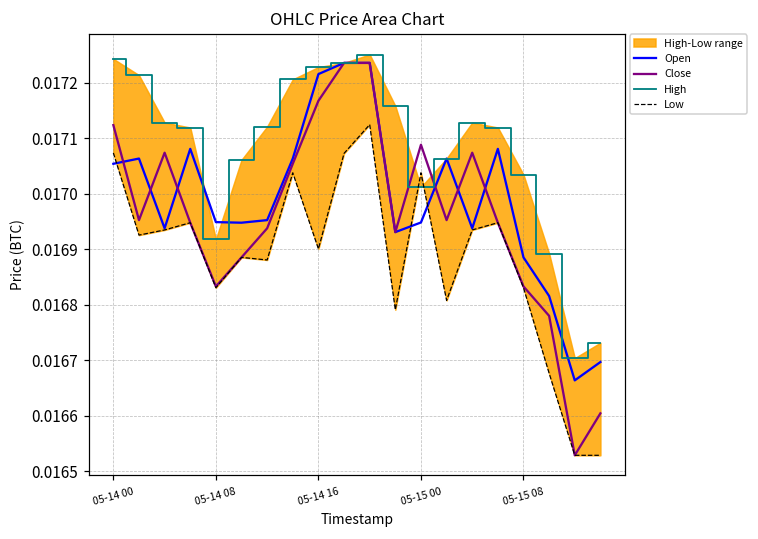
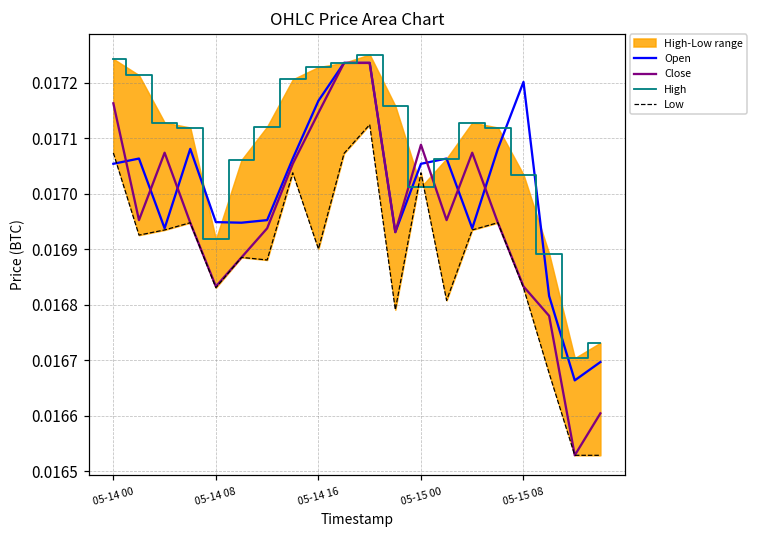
  {
    "Open": {
      "05-14 00": 0.01705,
      "05-14 08": 0.01695,
-     "05-14 16": 0.01722,
-     "05-15 00": 0.01695,
-     "05-15 08": 0.01689
+     "05-14 16": 0.01717,
+     "05-15 00": 0.01705,
+     "05-15 08": 0.01720
    },
    "Close": {
-     "05-14 00": 0.01712,
-     "05-14 16": 0.01717,
+     "05-14 00": 0.01716,
+     "05-14 16": 0.01715,
      "05-15 00": 0.01709
    },
    "High": {
      "05-15 00": 0.01701
    },
    "Low": {
      "05-14 00": 0.01707,
      "05-14 16": 0.01690
    }
  }
